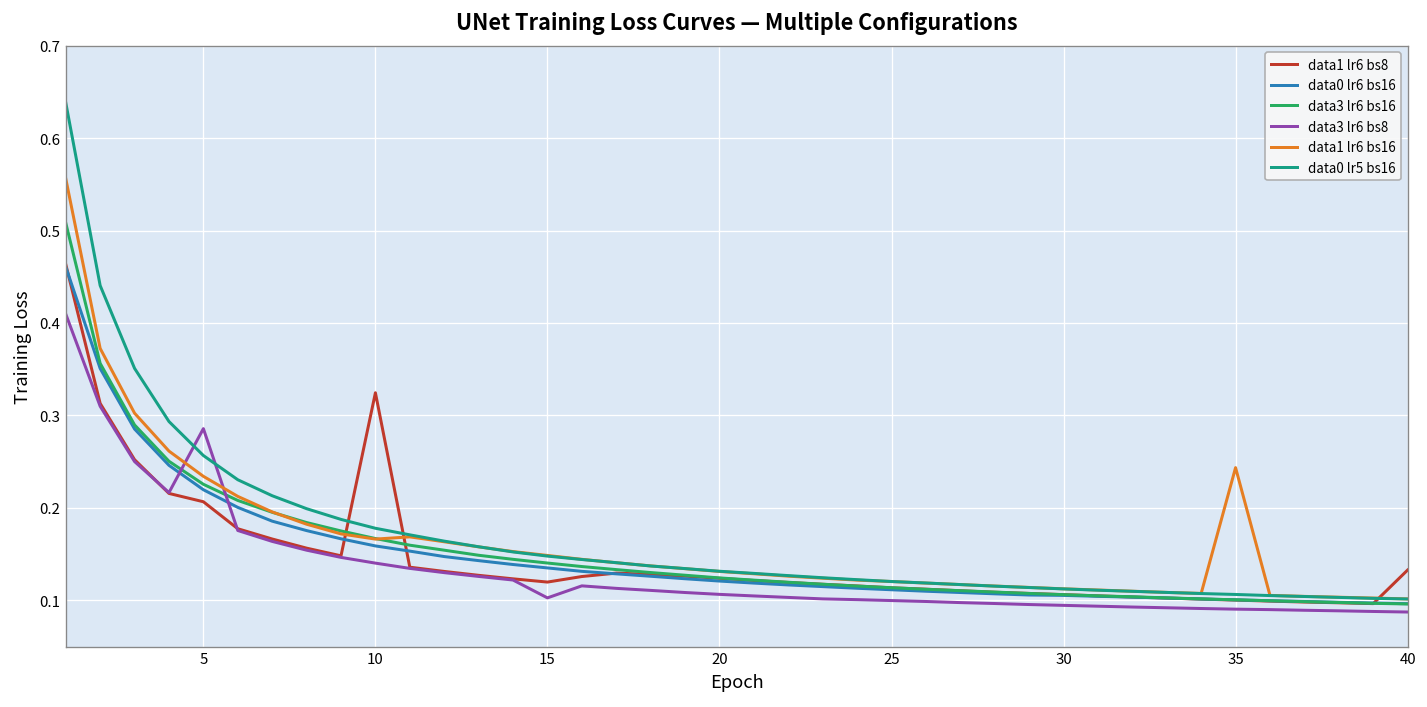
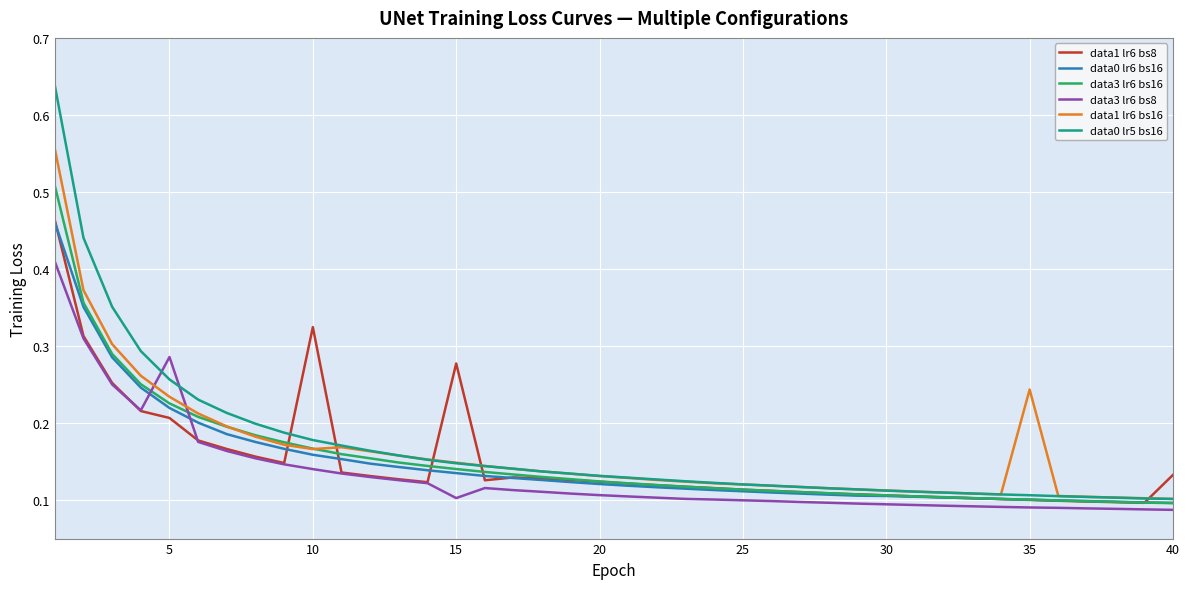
  {
    "data1 lr6 bs8": {
      "5": 0.21,
      "10": 0.32,
-     "15": 0.12,
+     "15": 0.28,
      "40": 0.13
    },
    "data0 lr6 bs16": {
      "5": 0.22,
      "10": 0.16,
      "15": 0.14
    },
    "data3 lr6 bs8": {
      "5": 0.29,
      "10": 0.14,
      "15": 0.10,
      "20": 0.11,
      "25": 0.10,
      "30": 0.09,
      "35": 0.09,
      "40": 0.09
    },
    "data1 lr6 bs16": {
      "5": 0.23,
      "35": 0.24
    }
  }
